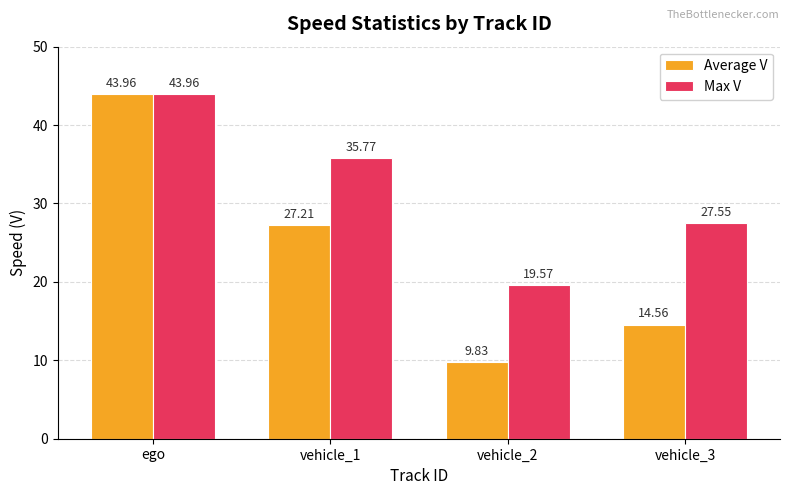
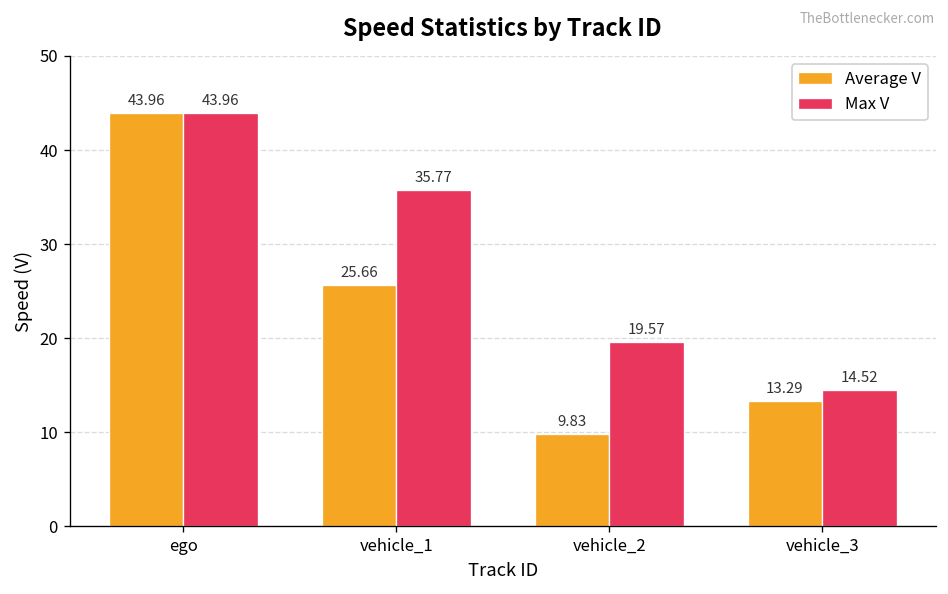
  {
    "Average V": {
      "ego": 43.96,
-     "vehicle_1": 27.21,
+     "vehicle_1": 25.66,
      "vehicle_2": 9.83,
-     "vehicle_3": 14.56
+     "vehicle_3": 13.29
    },
    "Max V": {
      "ego": 43.96,
      "vehicle_1": 35.77,
      "vehicle_2": 19.57,
-     "vehicle_3": 27.55
+     "vehicle_3": 14.52
    }
  }
